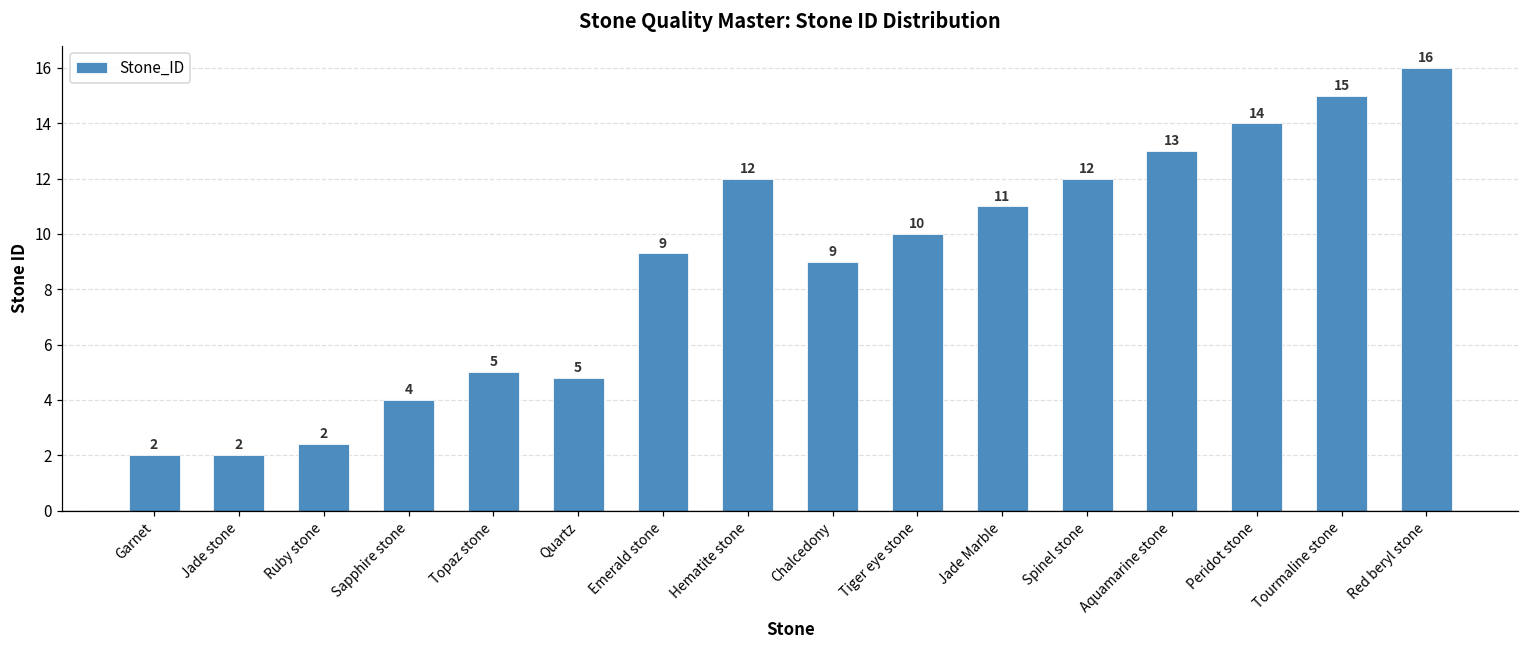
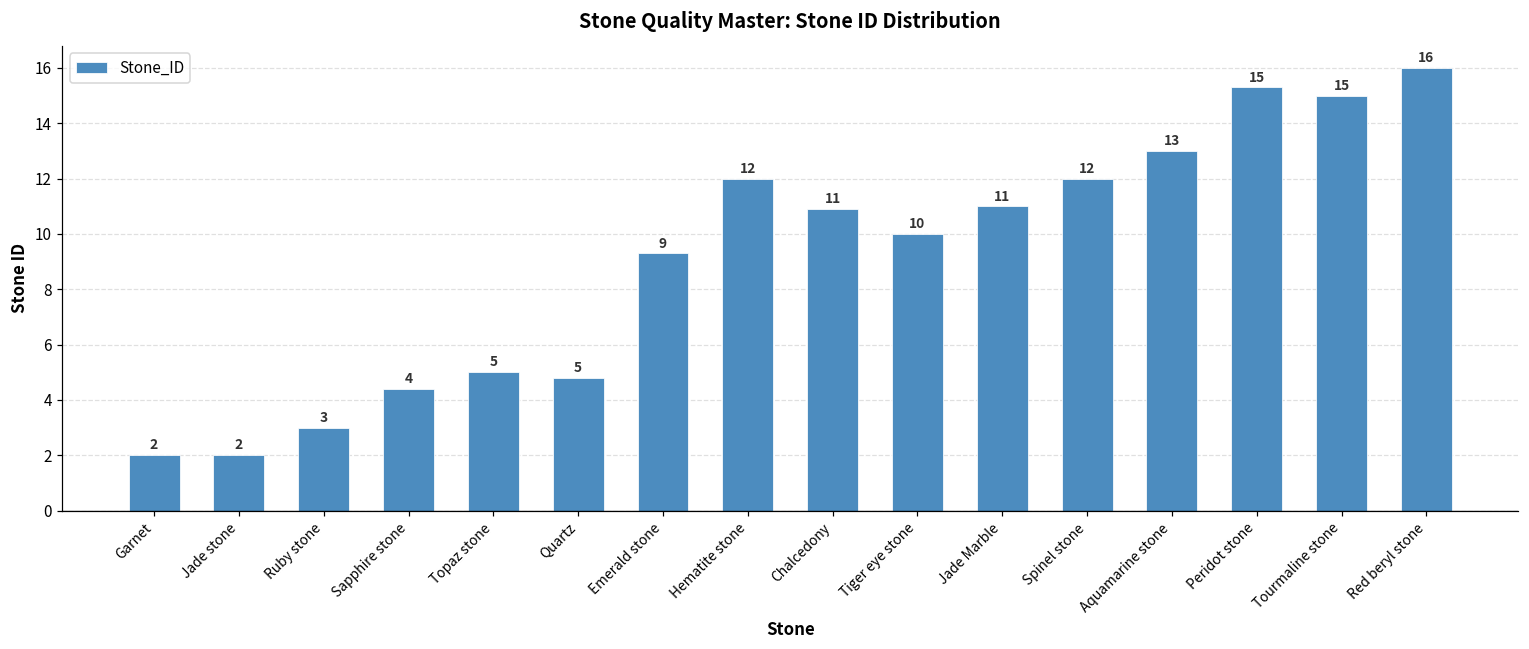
  {
    "Garnet": 2,
    "Jade stone": 2,
-   "Ruby stone": 2,
-   "Sapphire stone": 4.0,
+   "Ruby stone": 3,
+   "Sapphire stone": 4.4,
    "Topaz stone": 5,
    "Quartz": 5,
    "Emerald stone": 9,
    "Hematite stone": 12,
-   "Chalcedony": 9,
+   "Chalcedony": 11,
    "Tiger eye stone": 10,
    "Jade Marble": 11,
    "Spinel stone": 12,
    "Aquamarine stone": 13,
-   "Peridot stone": 14,
+   "Peridot stone": 15,
    "Tourmaline stone": 15,
    "Red beryl stone": 16
  }
